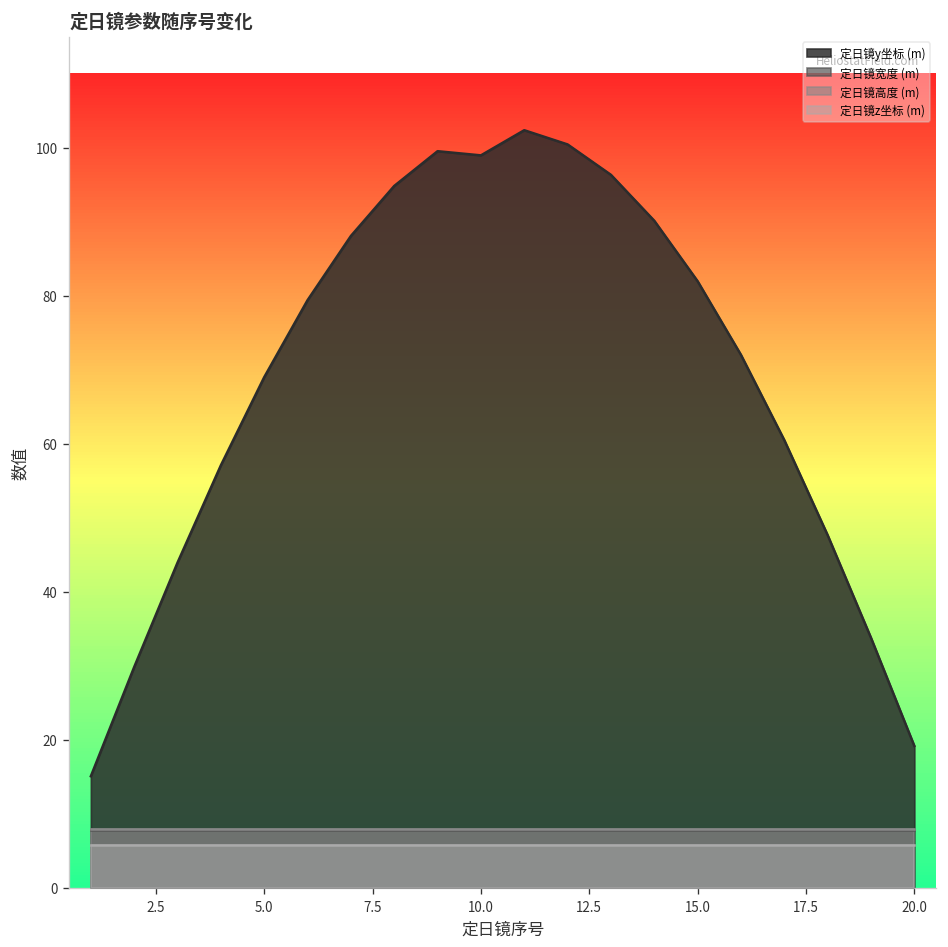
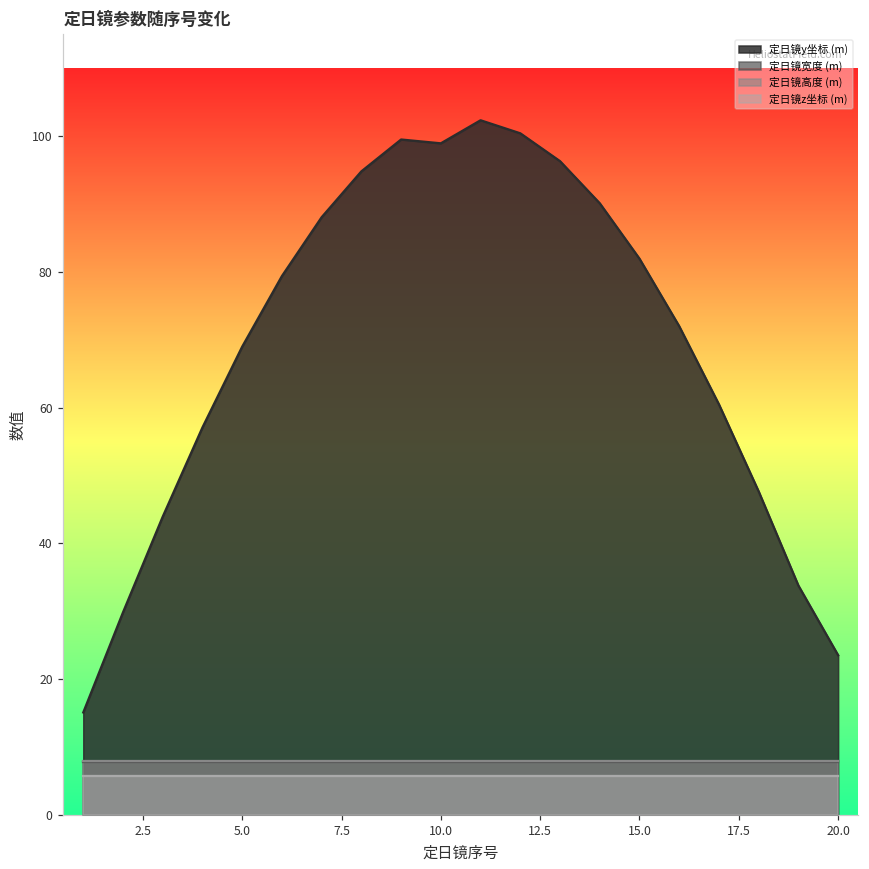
  {
    "定日镜y坐标 (m)": {
      "5.0": 69,
      "10.0": 99,
      "15.0": 82,
-     "20.0": 19
+     "20.0": 24
    }
  }
